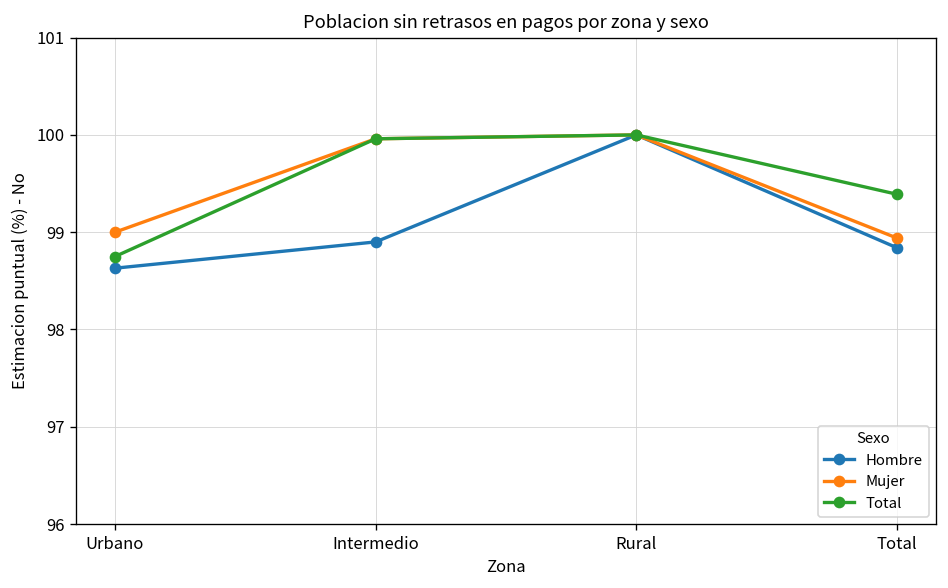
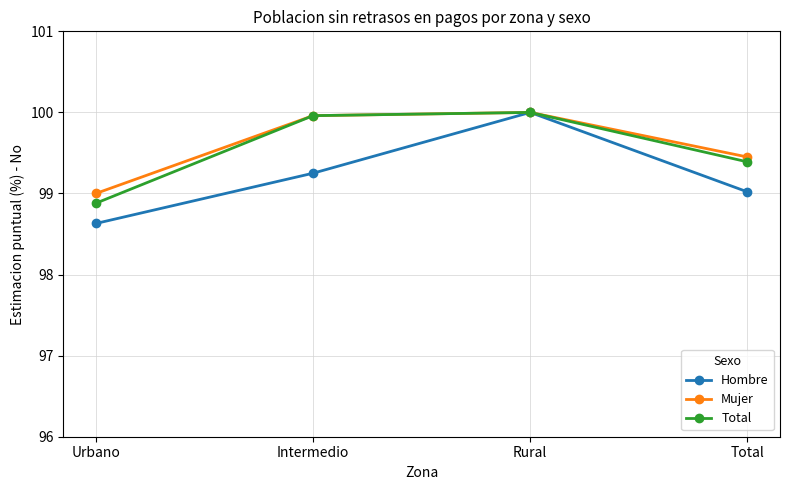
  {
    "Hombre": {
      "Urbano": 98.6,
-     "Intermedio": 98.9,
-     "Total": 98.8
+     "Intermedio": 99.3,
+     "Total": 99.0
    },
    "Mujer": {
      "Urbano": 99.0,
-     "Total": 98.9
+     "Total": 99.5
    },
    "Total": {
-     "Urbano": 98.8,
+     "Urbano": 98.9,
      "Total": 99.4
    }
  }
